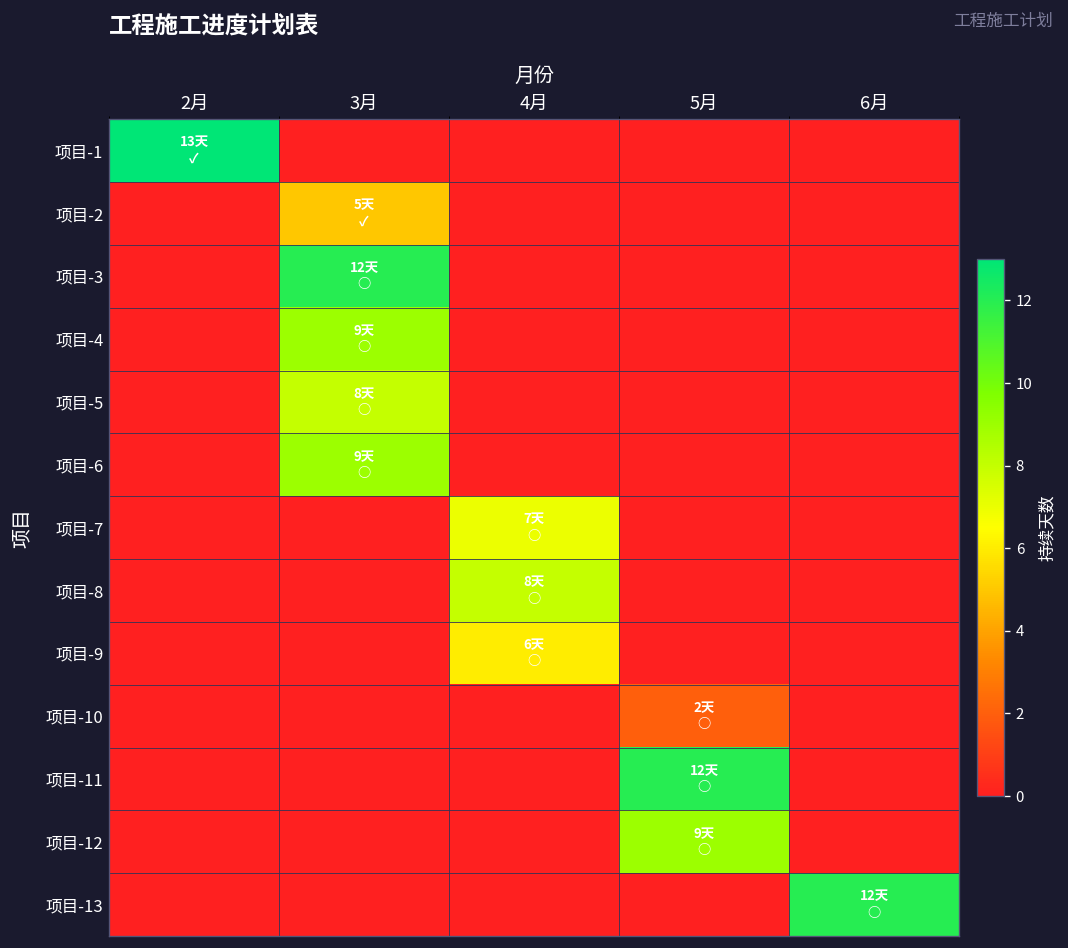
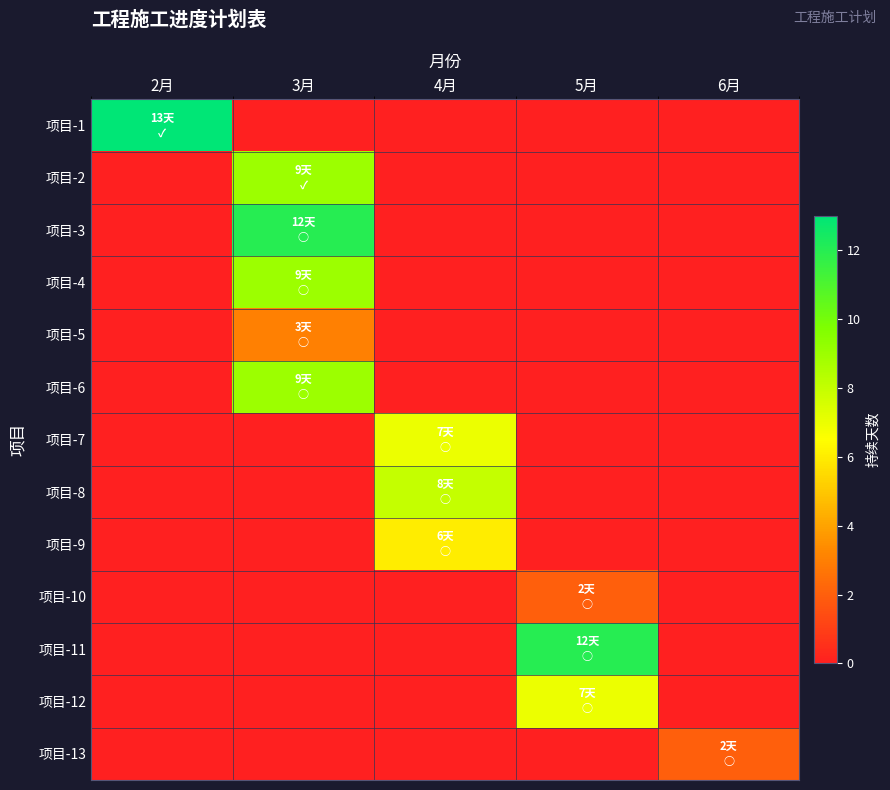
  {
    "项目-1": {
      "2月": "13天"
    },
    "项目-2": {
-     "3月": "5天"
+     "3月": "9天"
    },
    "项目-3": {
      "3月": "12天"
    },
    "项目-4": {
      "3月": "9天"
    },
    "项目-5": {
-     "3月": "8天"
+     "3月": "3天"
    },
    "项目-6": {
      "3月": "9天"
    },
    "项目-7": {
      "4月": "7天"
    },
    "项目-8": {
      "4月": "8天"
    },
    "项目-9": {
      "4月": "6天"
    },
    "项目-10": {
      "5月": "2天"
    },
    "项目-11": {
      "5月": "12天"
    },
    "项目-12": {
-     "5月": "9天"
+     "5月": "7天"
    },
    "项目-13": {
-     "6月": "12天"
+     "6月": "2天"
    }
  }
